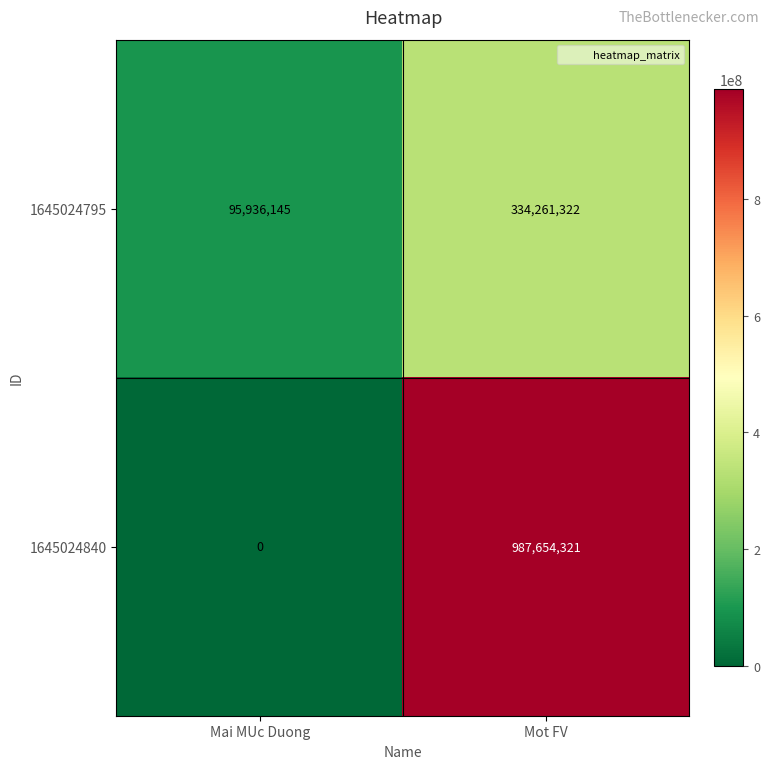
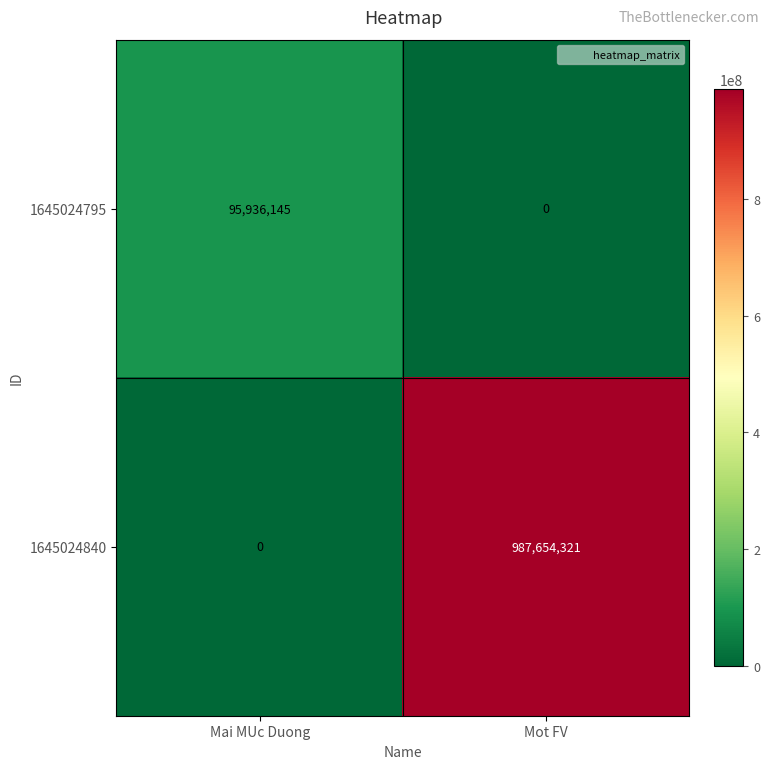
  {
    "1645024795": {
      "Mai MUc Duong": "95,936,145",
-     "Mot FV": "334,261,322"
+     "Mot FV": "0"
    },
    "1645024840": {
      "Mai MUc Duong": "0",
      "Mot FV": "987,654,321"
    }
  }
